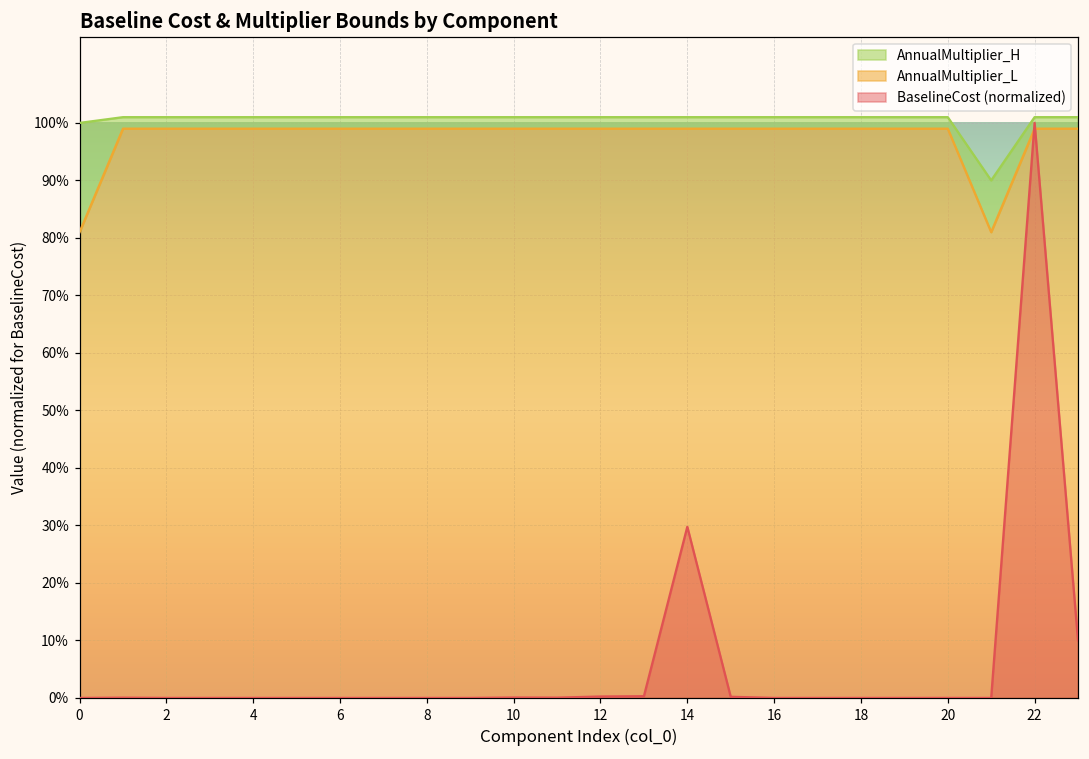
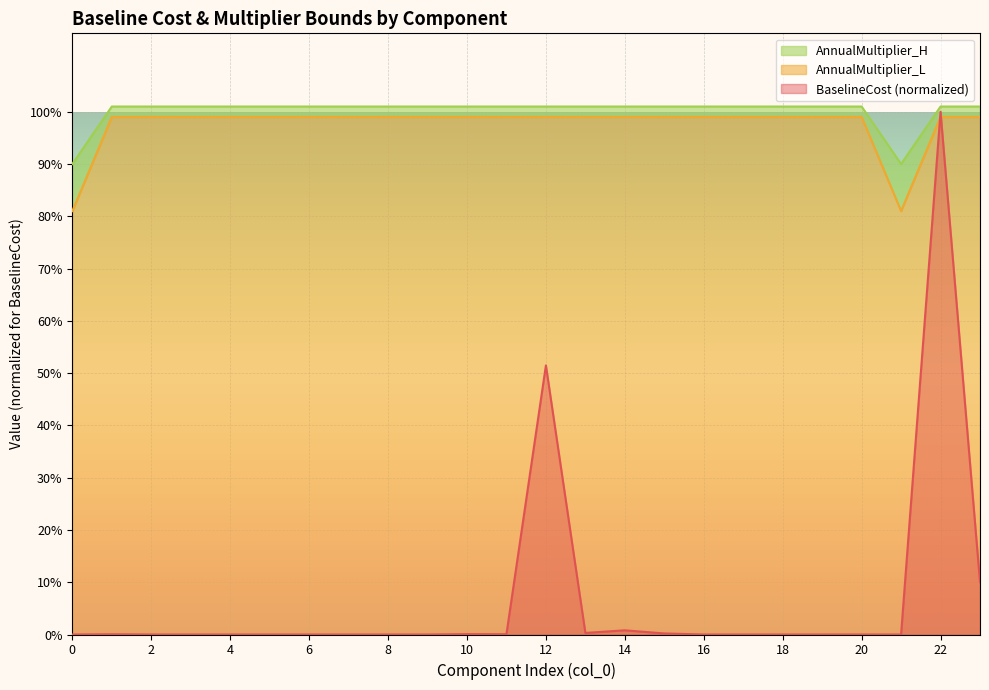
  {
    "AnnualMultiplier_H": {
-     "0": "100%",
+     "0": "90%",
      "2": "101%",
      "4": "101%",
      "6": "101%",
      "8": "101%",
      "10": "101%",
      "12": "101%",
      "14": "101%",
      "16": "101%",
      "18": "101%",
      "20": "101%",
      "22": "101%"
    },
    "AnnualMultiplier_L": {
      "0": "81%",
      "2": "99%",
      "4": "99%",
      "6": "99%",
      "8": "99%",
      "10": "99%",
      "12": "99%",
      "14": "99%",
      "16": "99%",
      "18": "99%",
      "20": "99%",
      "22": "99%"
    },
    "BaselineCost (normalized)": {
      "0": "0%",
      "2": "0%",
      "4": "0%",
      "6": "0%",
      "8": "0%",
      "10": "0%",
-     "12": "0%",
-     "14": "30%",
+     "12": "51%",
+     "14": "1%",
      "16": "0%",
      "18": "0%",
      "20": "0%",
      "22": "100%"
    }
  }
